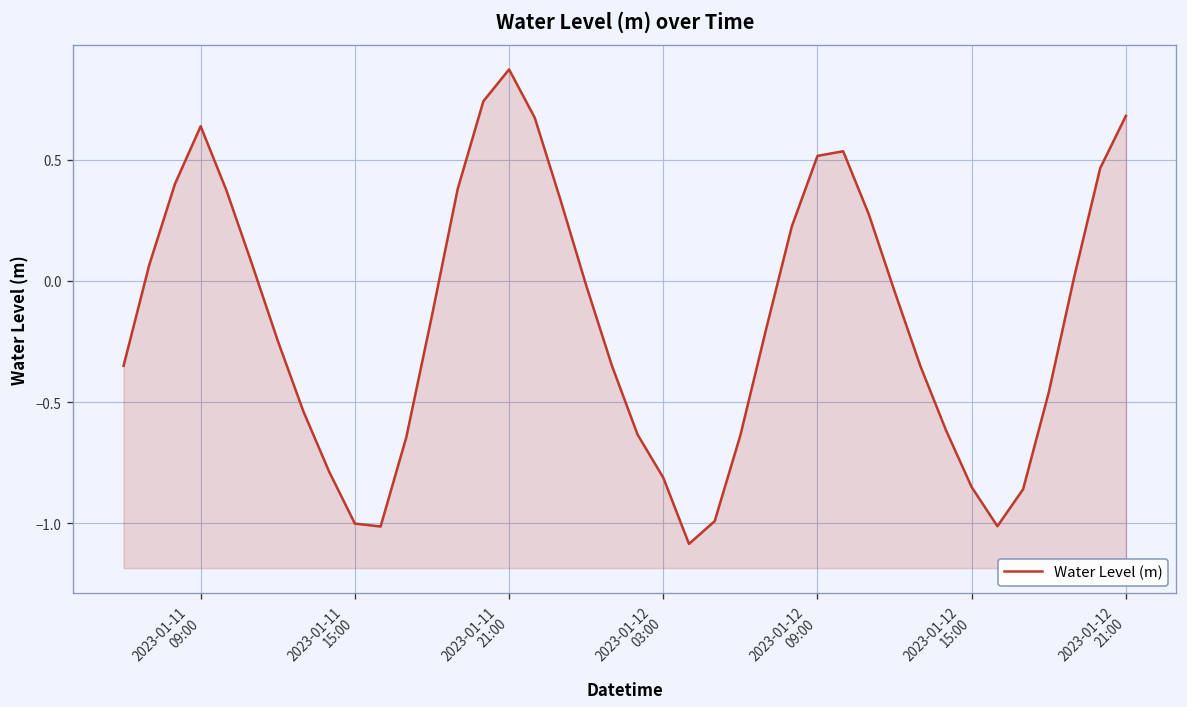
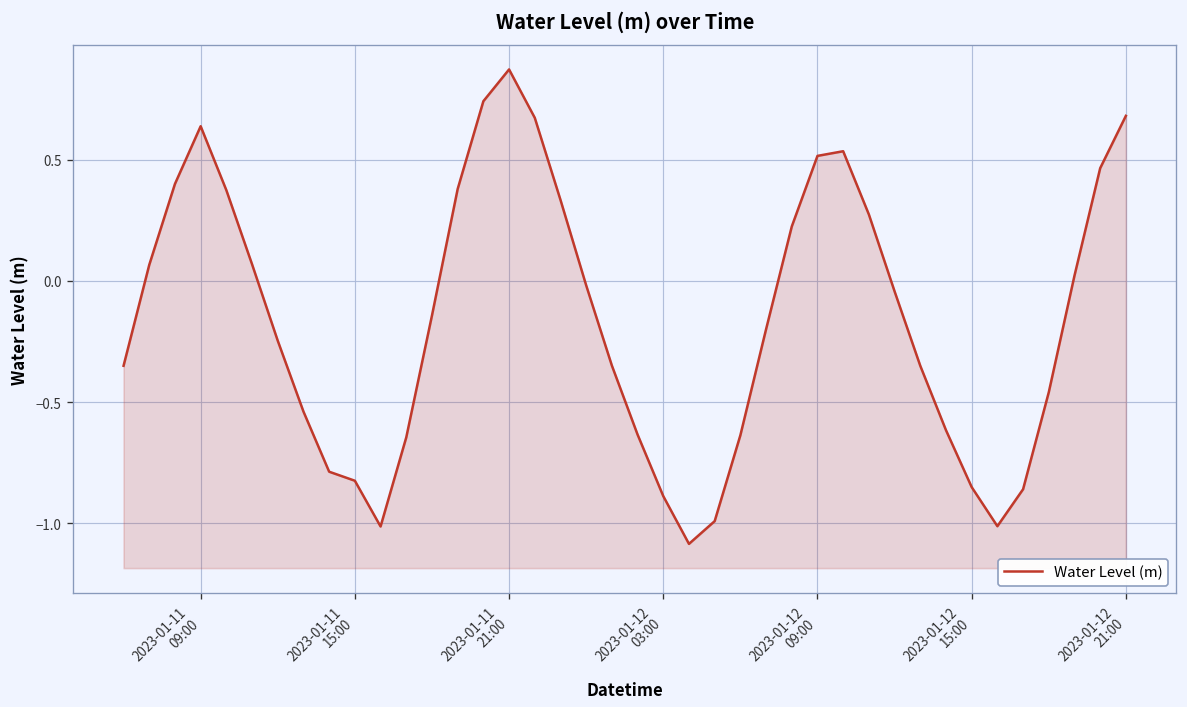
  {
    "2023-01-11 09:00": 0.64,
-   "2023-01-11 15:00": -1.00,
+   "2023-01-11 15:00": -0.82,
    "2023-01-11 21:00": 0.87,
-   "2023-01-12 03:00": -0.81,
+   "2023-01-12 03:00": -0.89,
    "2023-01-12 09:00": 0.52,
    "2023-01-12 15:00": -0.85,
    "2023-01-12 21:00": 0.68
  }
